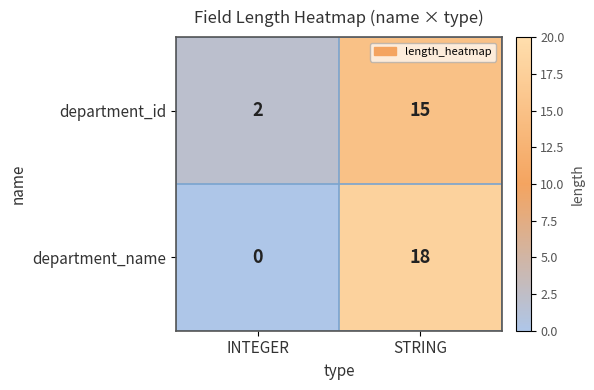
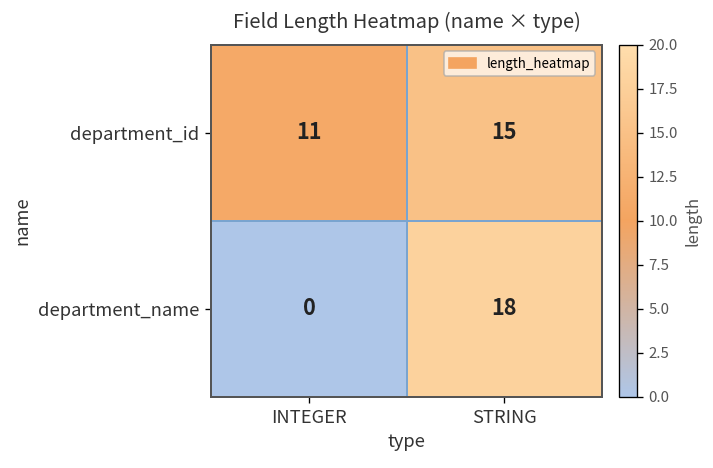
  {
    "department_id": {
-     "INTEGER": 2,
+     "INTEGER": 11,
      "STRING": 15
    },
    "department_name": {
      "INTEGER": 0,
      "STRING": 18
    }
  }
